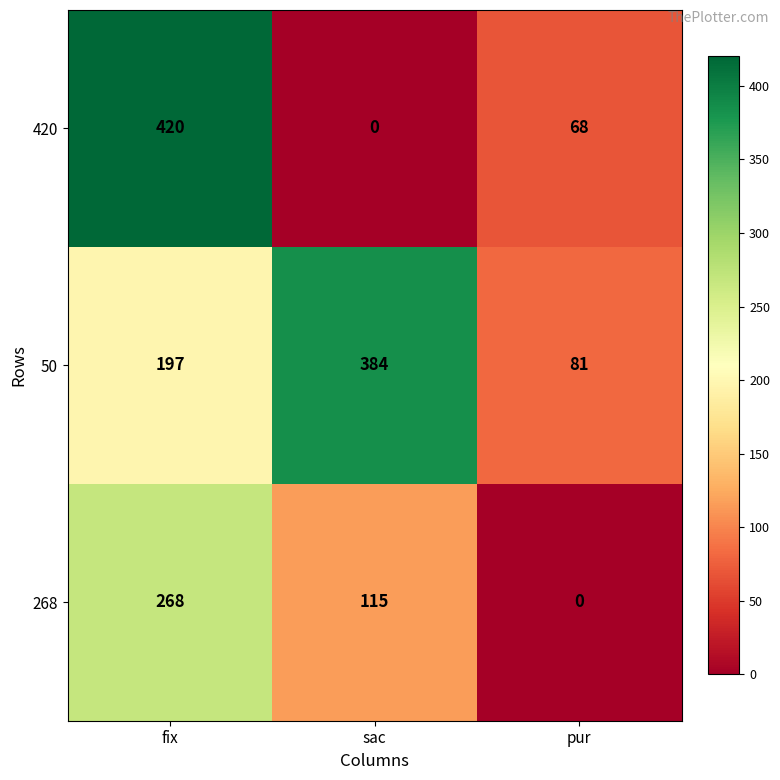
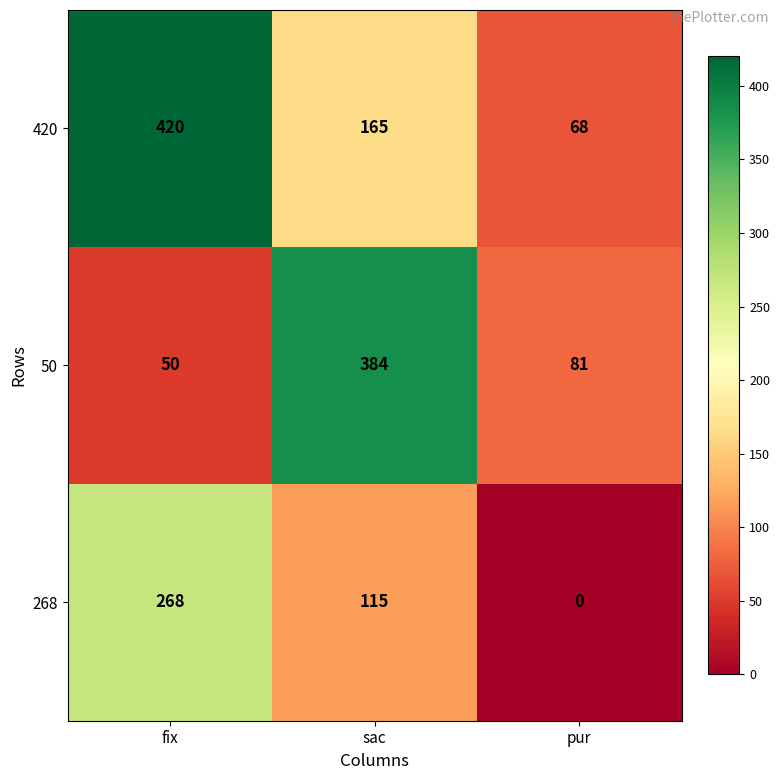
  {
    "420": {
      "fix": 420,
-     "sac": 0,
+     "sac": 165,
      "pur": 68
    },
    "50": {
-     "fix": 197,
+     "fix": 50,
      "sac": 384,
      "pur": 81
    },
    "268": {
      "fix": 268,
      "sac": 115,
      "pur": 0
    }
  }
